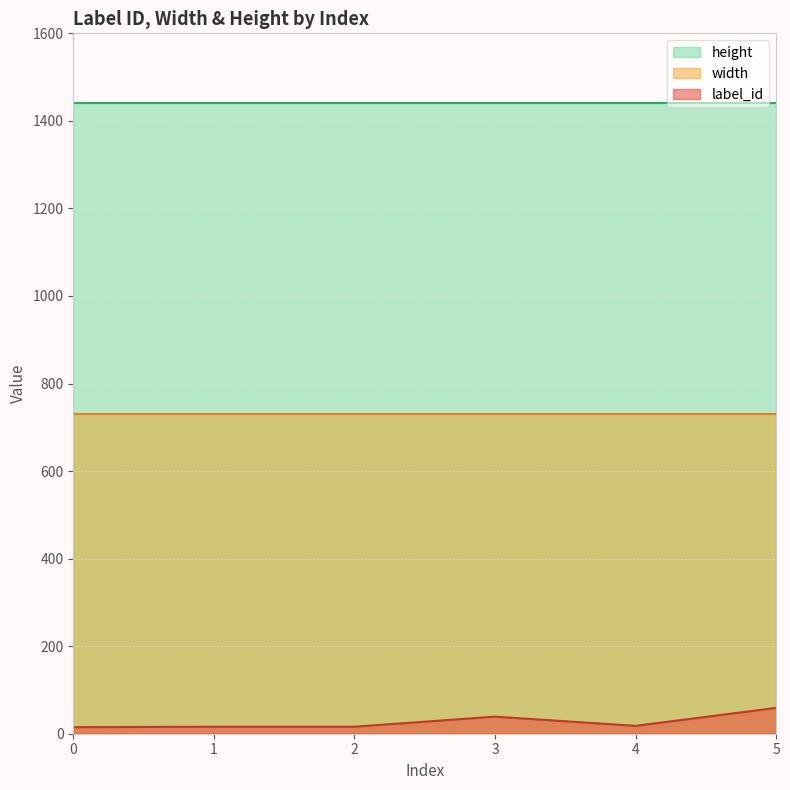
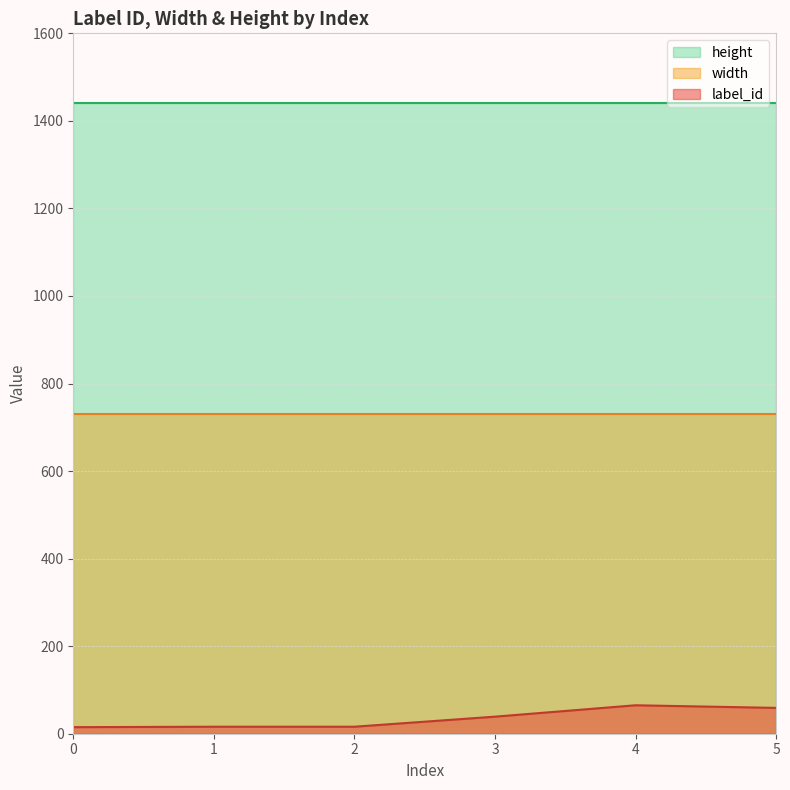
  {
    "height": {
      "0": 1440,
      "1": 1440,
      "2": 1440,
      "3": 1440,
      "4": 1440,
      "5": 1440
    },
    "width": {
      "0": 730,
      "1": 730,
      "2": 730,
      "3": 730,
      "4": 730,
      "5": 730
    },
    "label_id": {
      "0": 20,
      "1": 20,
      "2": 20,
      "3": 40,
-     "4": 20,
+     "4": 70,
      "5": 60
    }
  }
